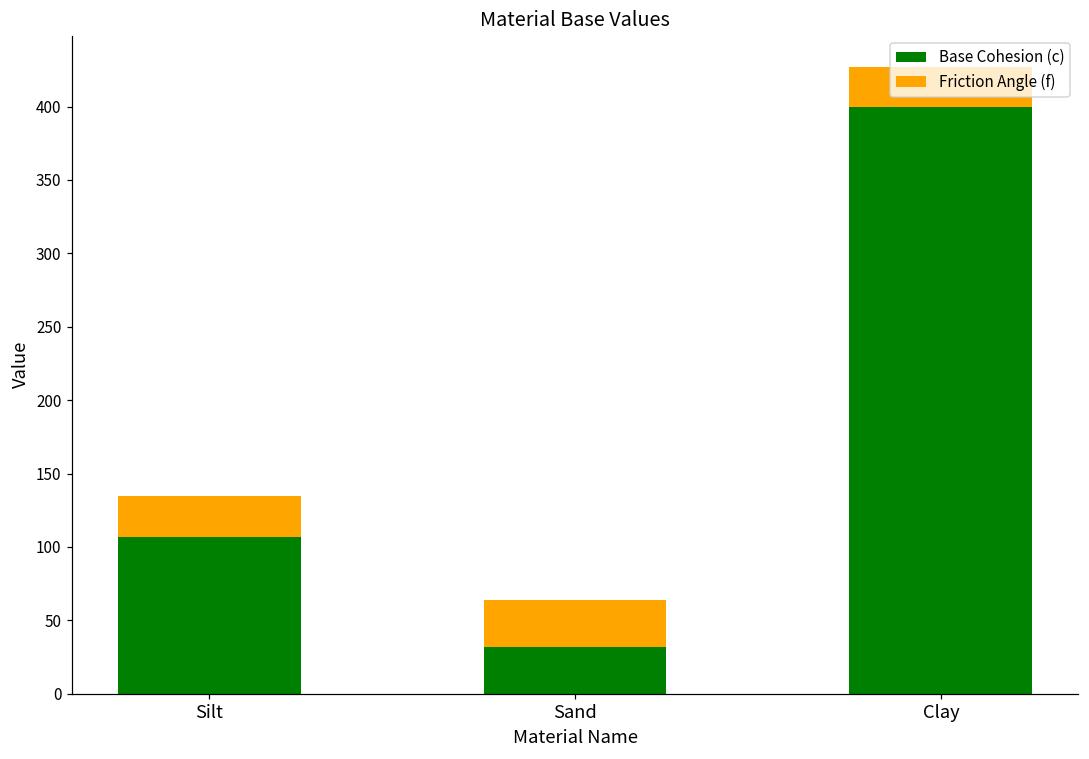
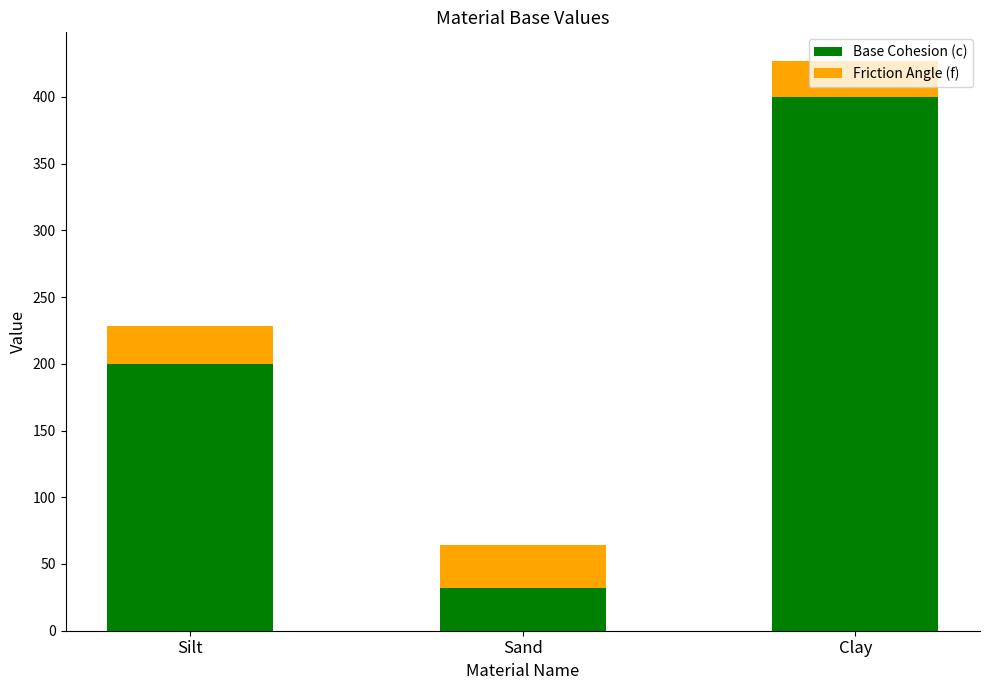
  {
    "Base Cohesion (c)": {
-     "Silt": 107,
+     "Silt": 200,
      "Sand": 32,
      "Clay": 400
    },
    "Friction Angle (f)": {
      "Silt": 28,
      "Sand": 32
    }
  }
